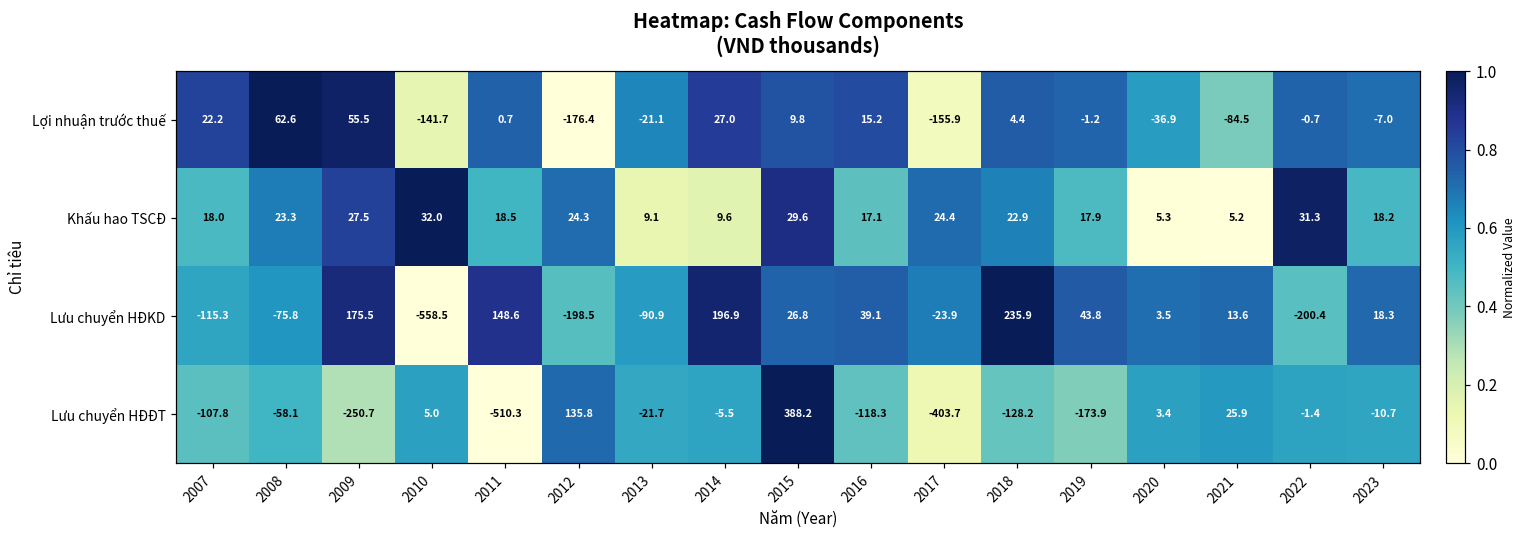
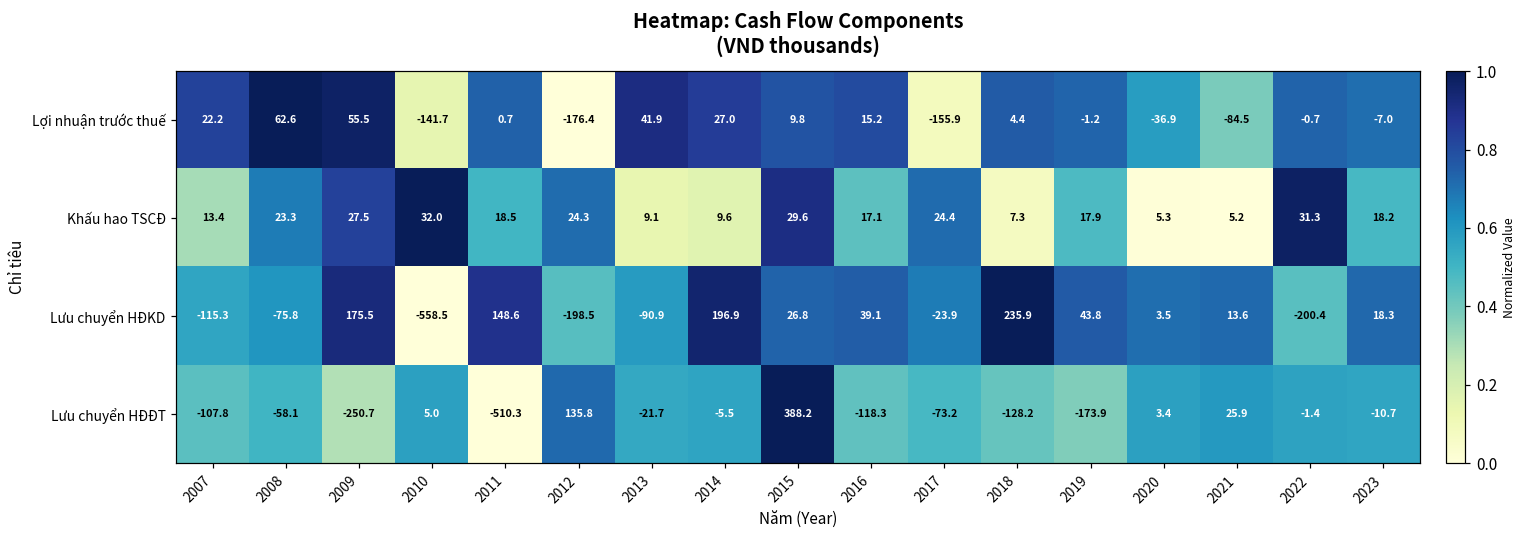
  {
    "Lợi nhuận trước thuế": {
      "2007": 22.2,
      "2008": 62.6,
      "2009": 55.5,
      "2010": -141.7,
      "2011": 0.7,
      "2012": -176.4,
-     "2013": -21.1,
+     "2013": 41.9,
      "2014": 27.0,
      "2015": 9.8,
      "2016": 15.2,
      "2017": -155.9,
      "2018": 4.4,
      "2019": -1.2,
      "2020": -36.9,
      "2021": -84.5,
      "2022": -0.7,
      "2023": -7.0
    },
    "Khấu hao TSCĐ": {
-     "2007": 18.0,
+     "2007": 13.4,
      "2008": 23.3,
      "2009": 27.5,
      "2010": 32.0,
      "2011": 18.5,
      "2012": 24.3,
      "2013": 9.1,
      "2014": 9.6,
      "2015": 29.6,
      "2016": 17.1,
      "2017": 24.4,
-     "2018": 22.9,
+     "2018": 7.3,
      "2019": 17.9,
      "2020": 5.3,
      "2021": 5.2,
      "2022": 31.3,
      "2023": 18.2
    },
    "Lưu chuyển HĐKD": {
      "2007": -115.3,
      "2008": -75.8,
      "2009": 175.5,
      "2010": -558.5,
      "2011": 148.6,
      "2012": -198.5,
      "2013": -90.9,
      "2014": 196.9,
      "2015": 26.8,
      "2016": 39.1,
      "2017": -23.9,
      "2018": 235.9,
      "2019": 43.8,
      "2020": 3.5,
      "2021": 13.6,
      "2022": -200.4,
      "2023": 18.3
    },
    "Lưu chuyển HĐĐT": {
      "2007": -107.8,
      "2008": -58.1,
      "2009": -250.7,
      "2010": 5.0,
      "2011": -510.3,
      "2012": 135.8,
      "2013": -21.7,
      "2014": -5.5,
      "2015": 388.2,
      "2016": -118.3,
-     "2017": -403.7,
+     "2017": -73.2,
      "2018": -128.2,
      "2019": -173.9,
      "2020": 3.4,
      "2021": 25.9,
      "2022": -1.4,
      "2023": -10.7
    }
  }
